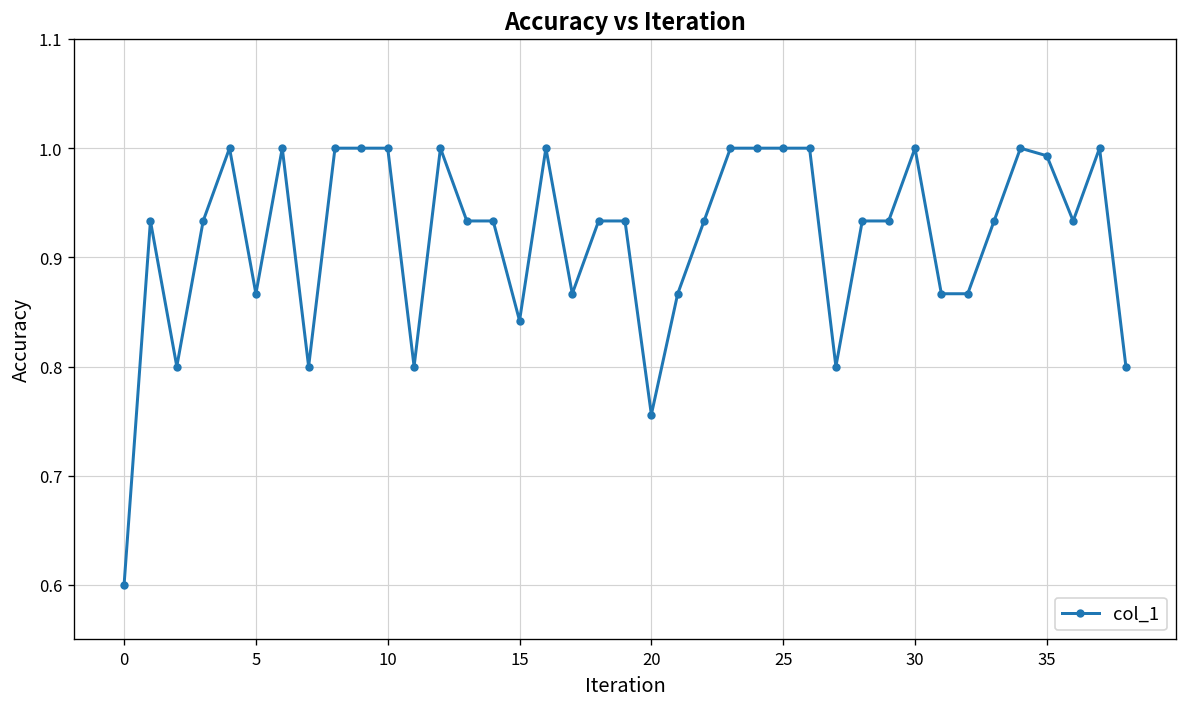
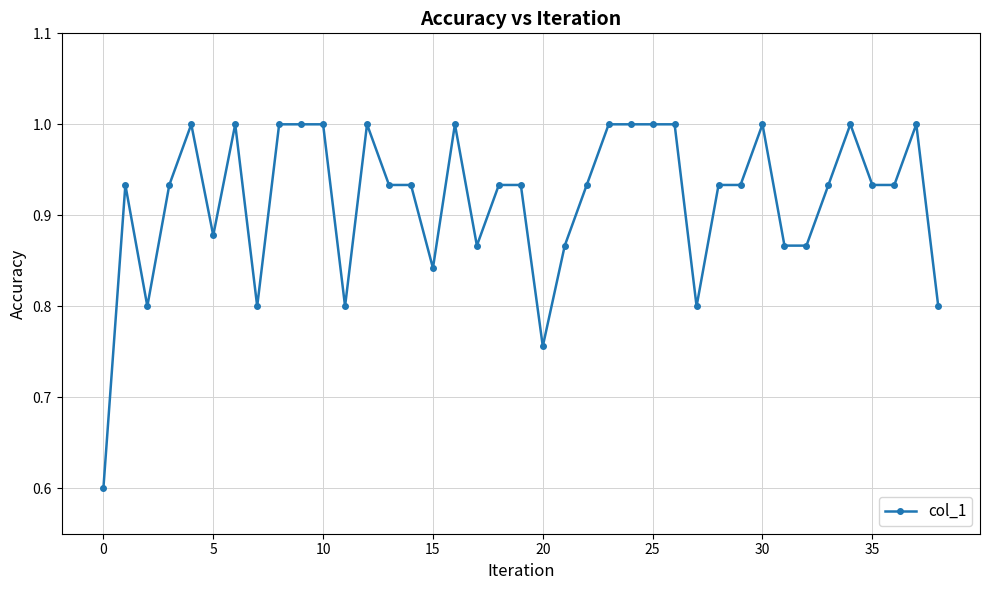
  {
    "0": 0.60,
-   "5": 0.87,
+   "5": 0.88,
    "10": 1.00,
    "15": 0.84,
    "20": 0.76,
    "25": 1.00,
    "30": 1.00,
-   "35": 0.99
+   "35": 0.93
  }
